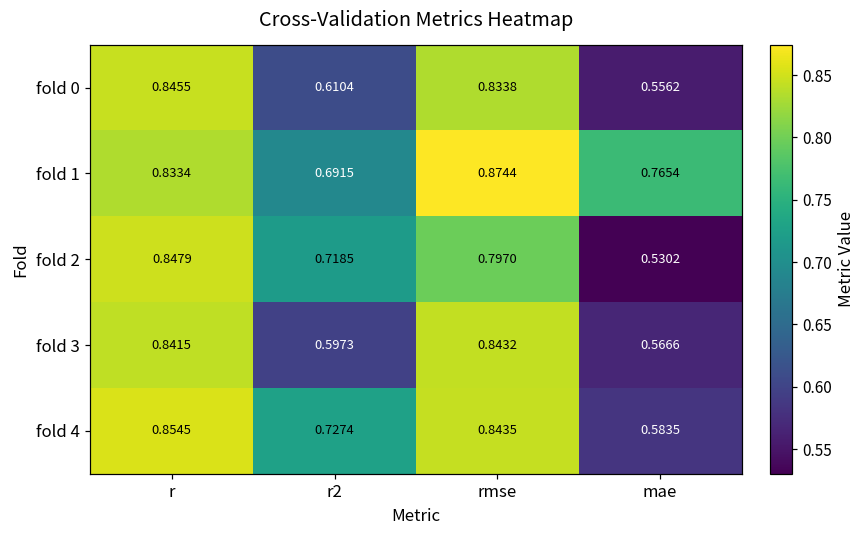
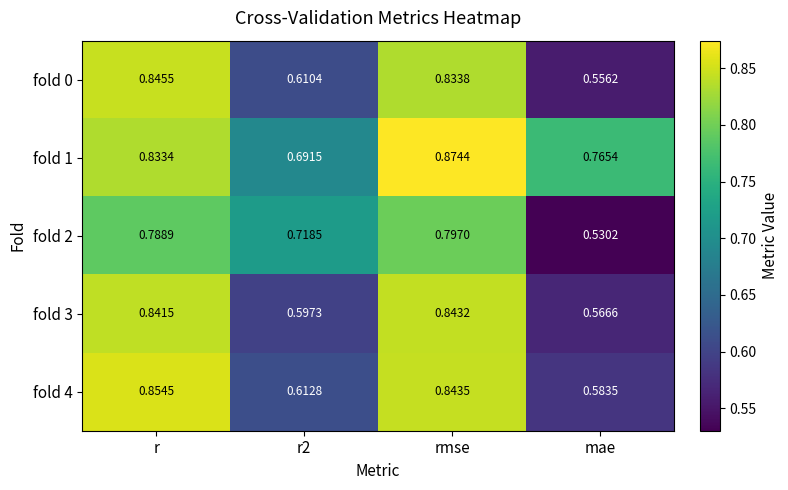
  {
    "fold 0": {
      "r": 0.8455,
      "r2": 0.6104,
      "rmse": 0.8338,
      "mae": 0.5562
    },
    "fold 1": {
      "r": 0.8334,
      "r2": 0.6915,
      "rmse": 0.8744,
      "mae": 0.7654
    },
    "fold 2": {
-     "r": 0.8479,
+     "r": 0.7889,
      "r2": 0.7185,
      "rmse": 0.7970,
      "mae": 0.5302
    },
    "fold 3": {
      "r": 0.8415,
      "r2": 0.5973,
      "rmse": 0.8432,
      "mae": 0.5666
    },
    "fold 4": {
      "r": 0.8545,
-     "r2": 0.7274,
+     "r2": 0.6128,
      "rmse": 0.8435,
      "mae": 0.5835
    }
  }
